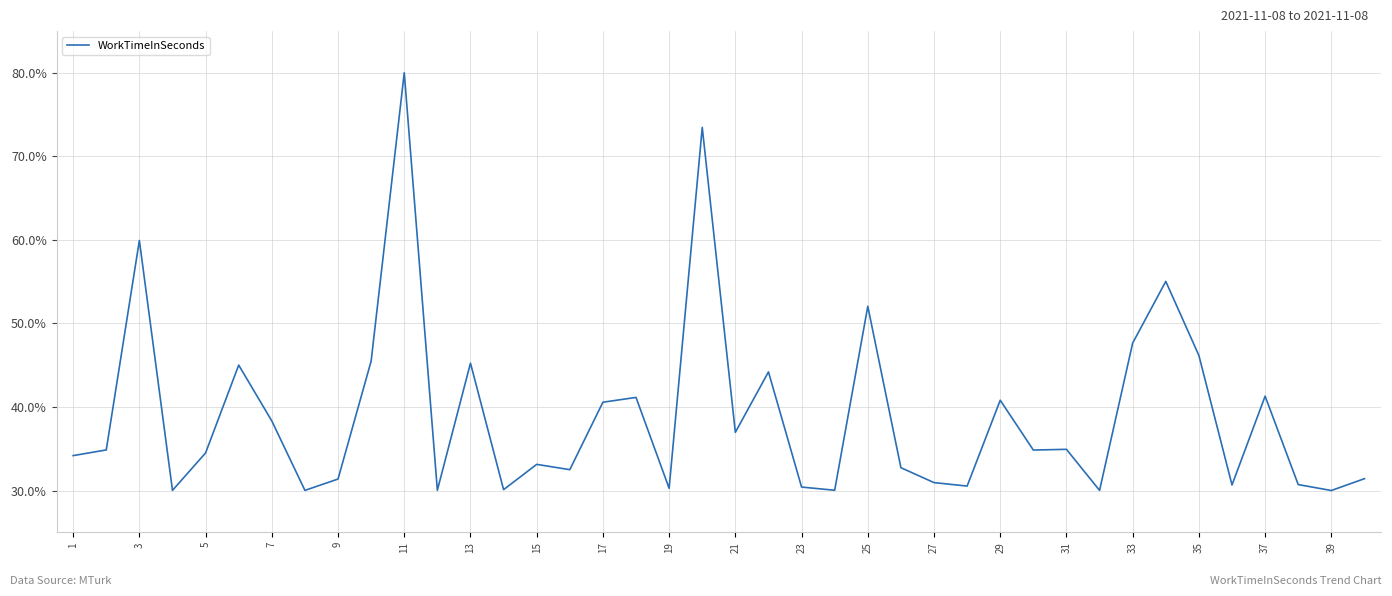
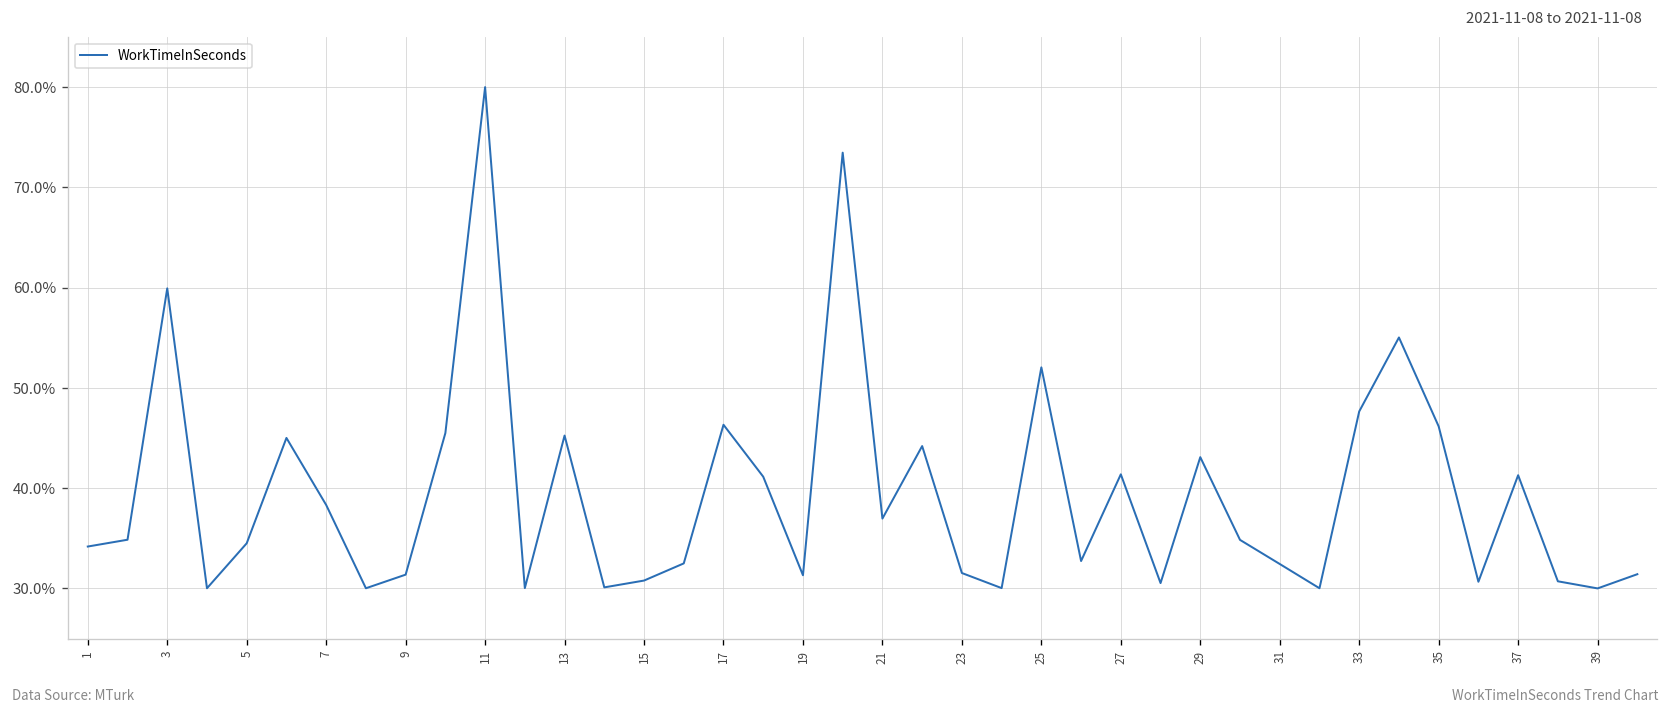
  {
    "1": "34%",
    "3": "60%",
    "5": "35%",
    "7": "38%",
    "9": "31%",
    "11": "80%",
    "13": "45%",
-   "15": "33%",
-   "17": "41%",
-   "19": "30%",
+   "15": "31%",
+   "17": "46%",
+   "19": "31%",
    "21": "37%",
-   "23": "30%",
+   "23": "32%",
    "25": "52%",
-   "27": "31%",
-   "29": "41%",
-   "31": "35%",
+   "27": "41%",
+   "29": "43%",
+   "31": "32%",
    "33": "48%",
    "35": "46%",
    "37": "41%",
    "39": "30%"
  }
